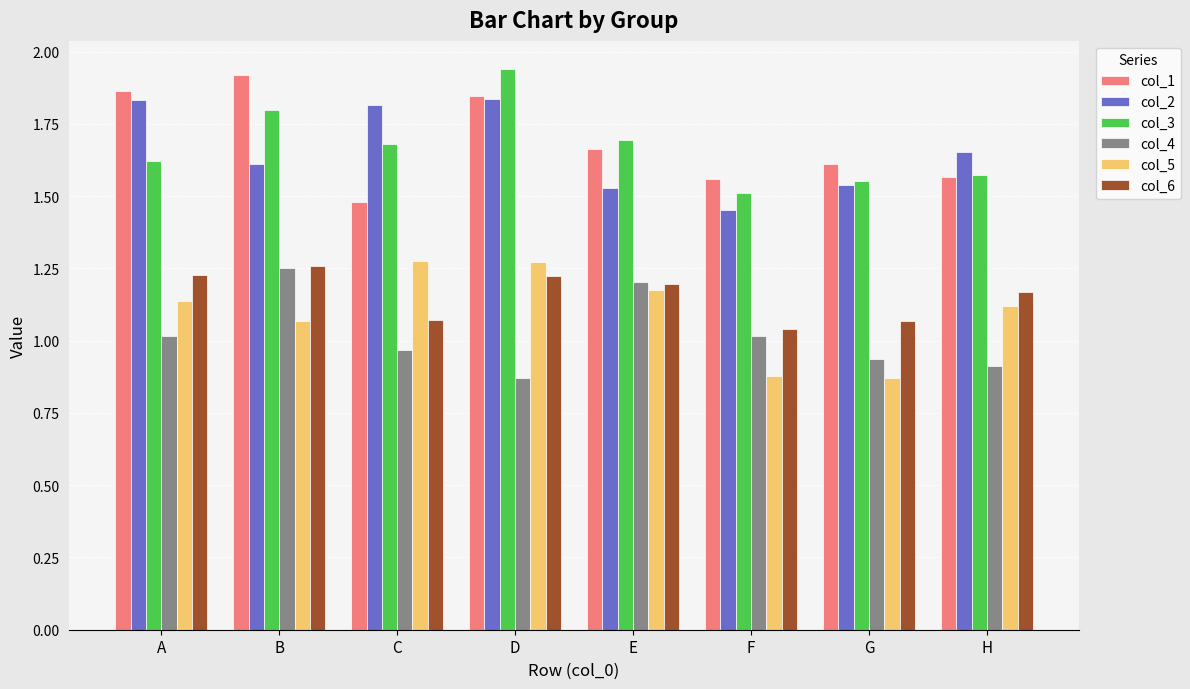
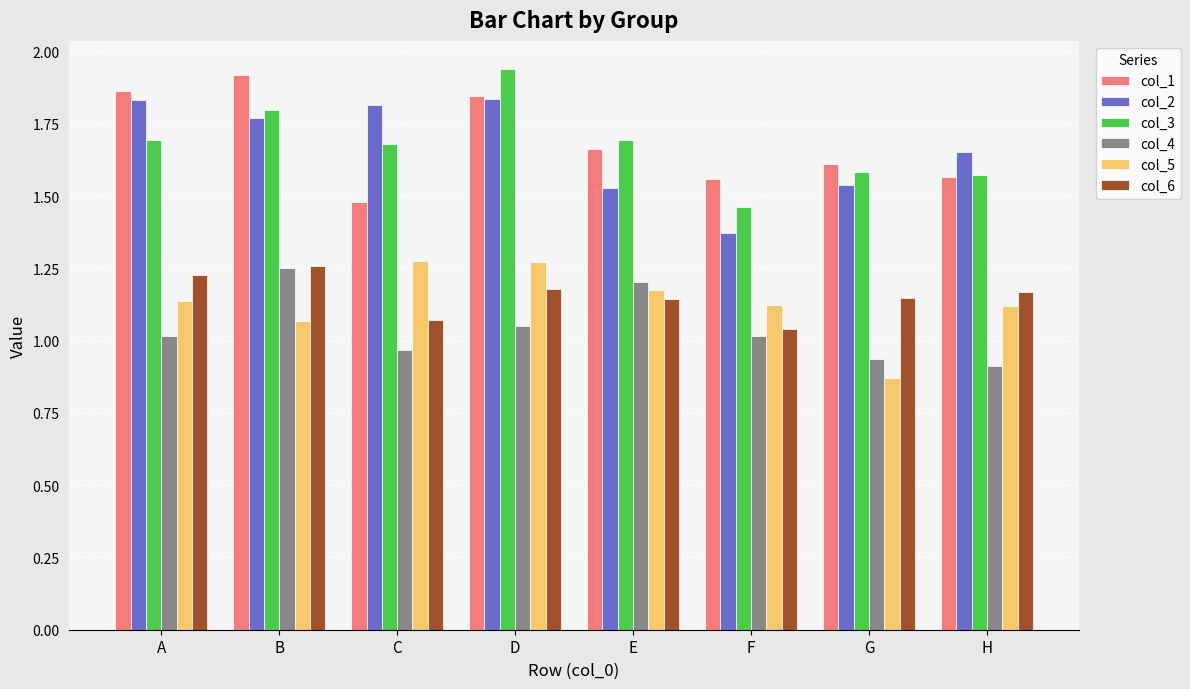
  {
    "col_1": {
      "A": 1.86,
      "B": 1.92,
      "C": 1.48,
      "D": 1.85,
      "E": 1.66,
      "F": 1.56,
      "G": 1.61,
      "H": 1.56
    },
    "col_2": {
      "A": 1.83,
-     "B": 1.61,
+     "B": 1.77,
      "C": 1.81,
      "D": 1.84,
      "E": 1.53,
-     "F": 1.45,
+     "F": 1.37,
      "G": 1.54,
      "H": 1.65
    },
    "col_3": {
-     "A": 1.62,
+     "A": 1.70,
      "B": 1.80,
      "C": 1.68,
      "D": 1.94,
      "E": 1.70,
-     "F": 1.51,
-     "G": 1.55,
+     "F": 1.46,
+     "G": 1.58,
      "H": 1.57
    },
    "col_4": {
      "A": 1.02,
      "B": 1.25,
      "C": 0.97,
-     "D": 0.87,
+     "D": 1.05,
      "E": 1.20,
      "F": 1.02,
      "G": 0.94,
      "H": 0.91
    },
    "col_5": {
      "A": 1.14,
      "B": 1.07,
      "C": 1.28,
      "D": 1.27,
      "E": 1.18,
-     "F": 0.88,
+     "F": 1.12,
      "G": 0.87,
      "H": 1.12
    },
    "col_6": {
      "A": 1.23,
      "B": 1.26,
      "C": 1.07,
-     "D": 1.22,
-     "E": 1.20,
+     "D": 1.18,
+     "E": 1.14,
      "F": 1.04,
-     "G": 1.07,
+     "G": 1.15,
      "H": 1.17
    }
  }
